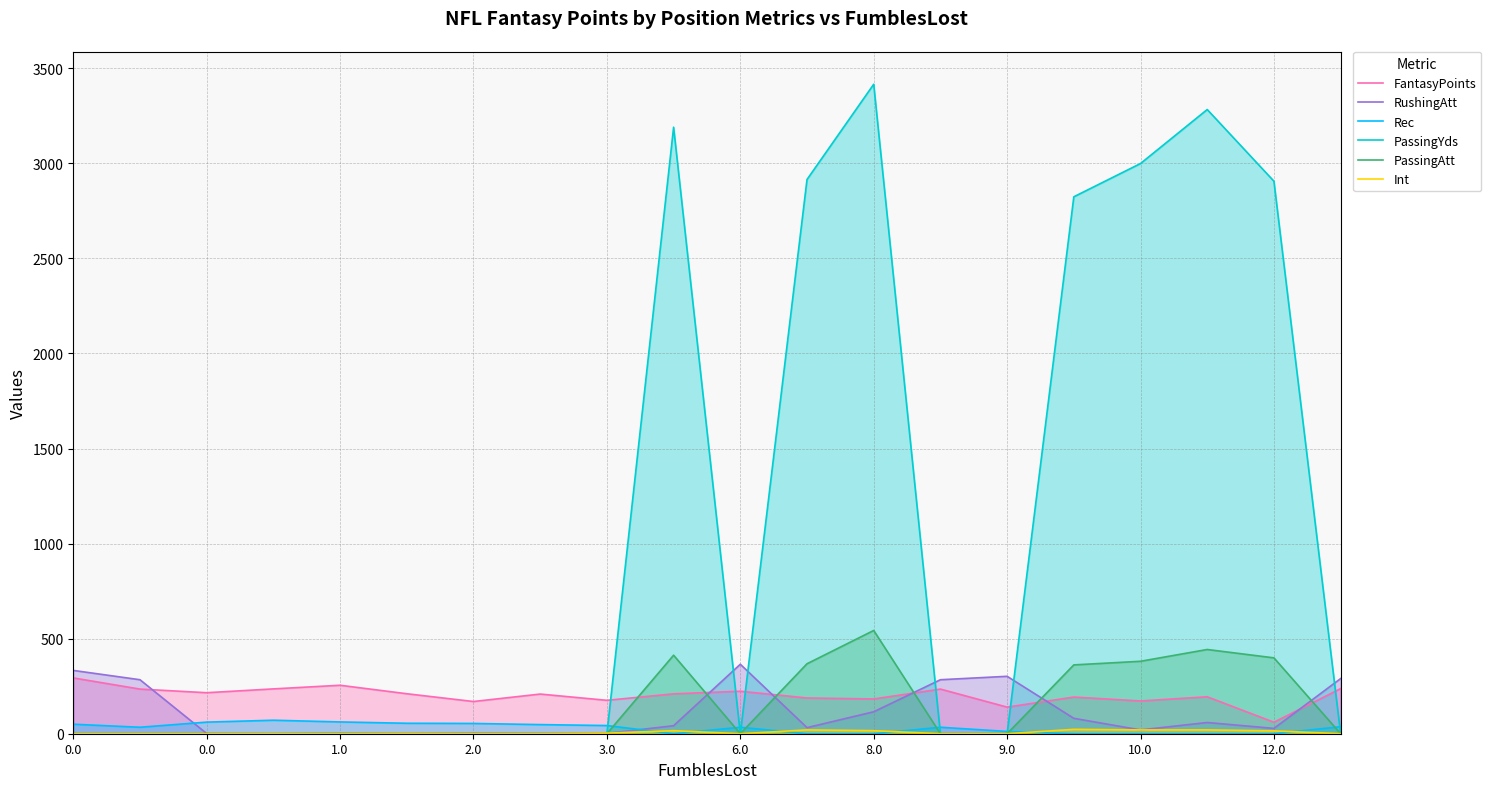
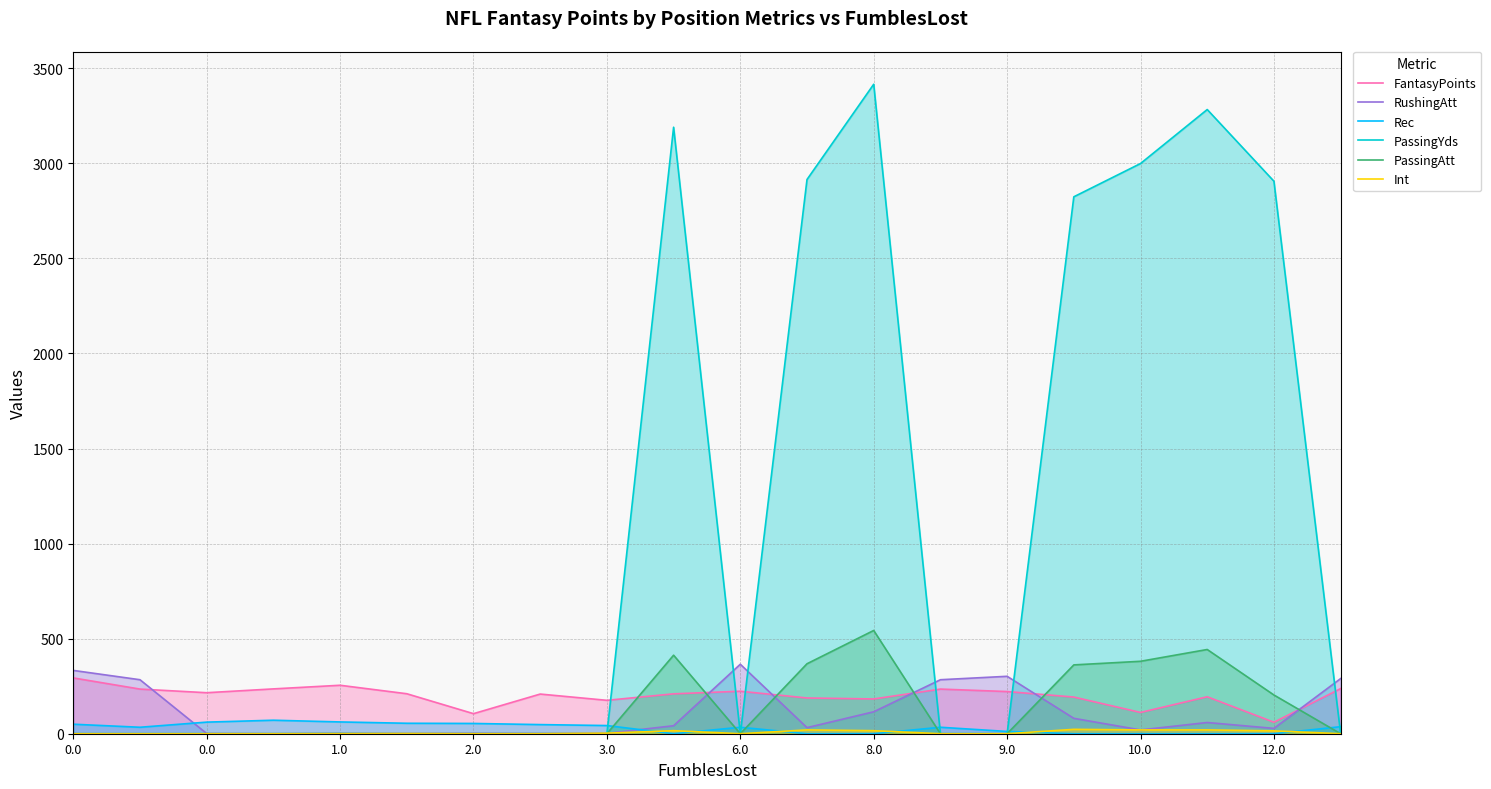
  {
    "FantasyPoints": {
      "1.0": 250,
-     "2.0": 170,
+     "2.0": 110,
      "3.0": 180,
      "6.0": 220,
      "8.0": 180,
-     "9.0": 140,
-     "10.0": 170,
+     "9.0": 220,
+     "10.0": 110,
      "12.0": 60
    },
    "RushingAtt": {
      "6.0": 370,
      "8.0": 120,
      "9.0": 300
    },
    "PassingAtt": {
      "8.0": 540,
      "10.0": 380,
-     "12.0": 400
+     "12.0": 200
    },
    "Int": {
      "8.0": 20
    }
  }
